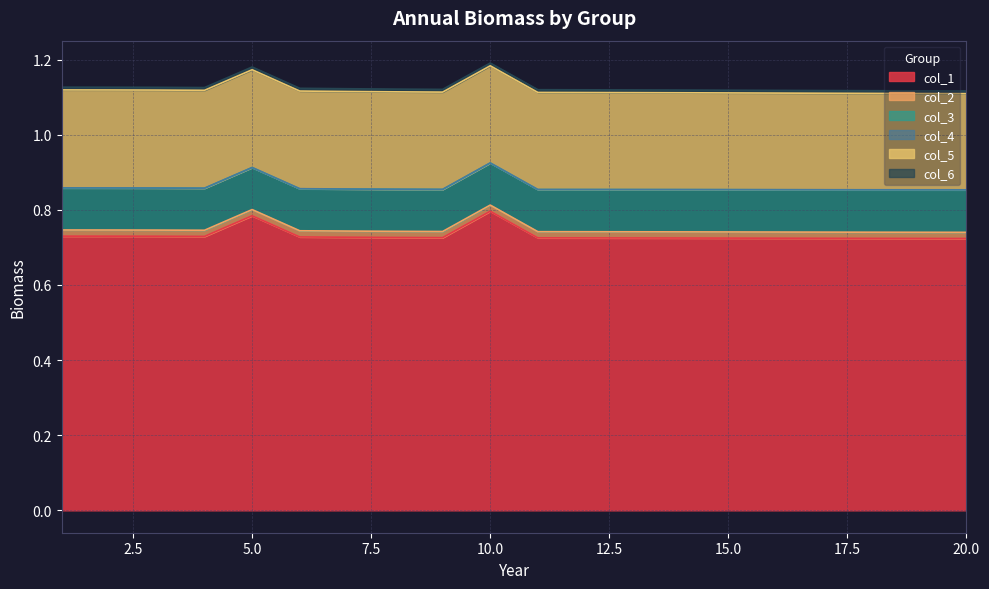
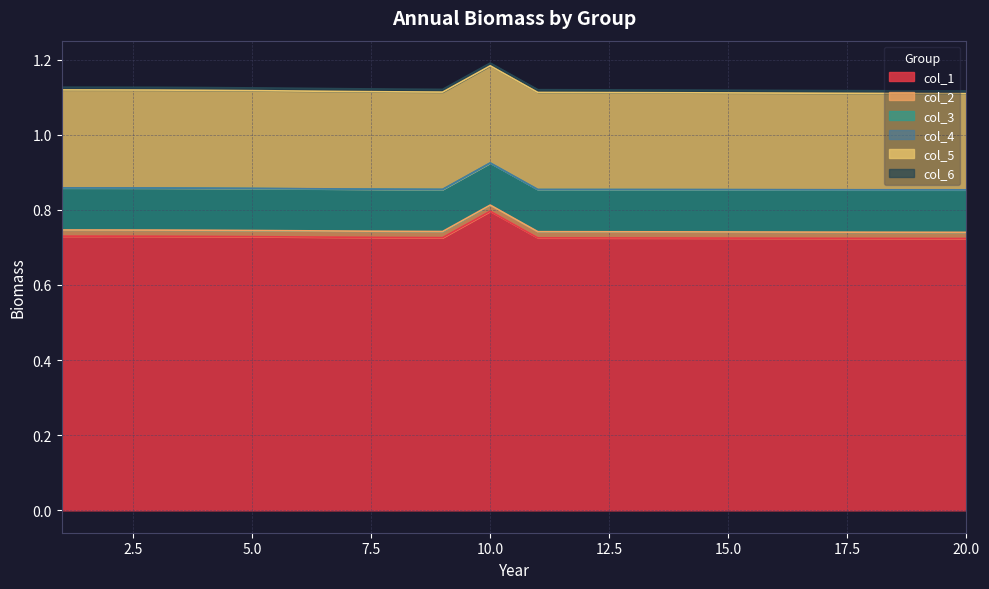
  {
    "col_1": {
-     "5.0": 0.78,
+     "5.0": 0.73,
      "10.0": 0.80,
      "15.0": 0.72,
      "20.0": 0.72
    },
    "col_6": {
      "5.0": 0.01,
      "10.0": 0.01,
      "15.0": 0.01,
      "20.0": 0.01
    }
  }
